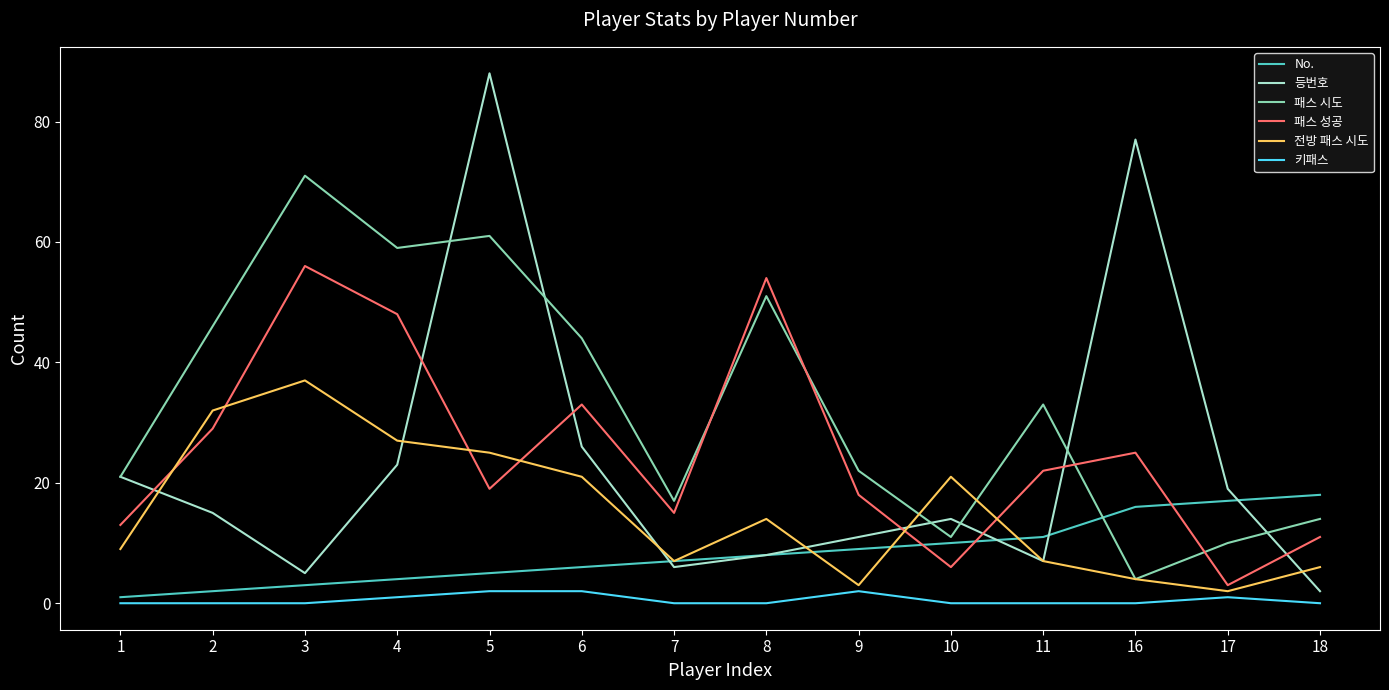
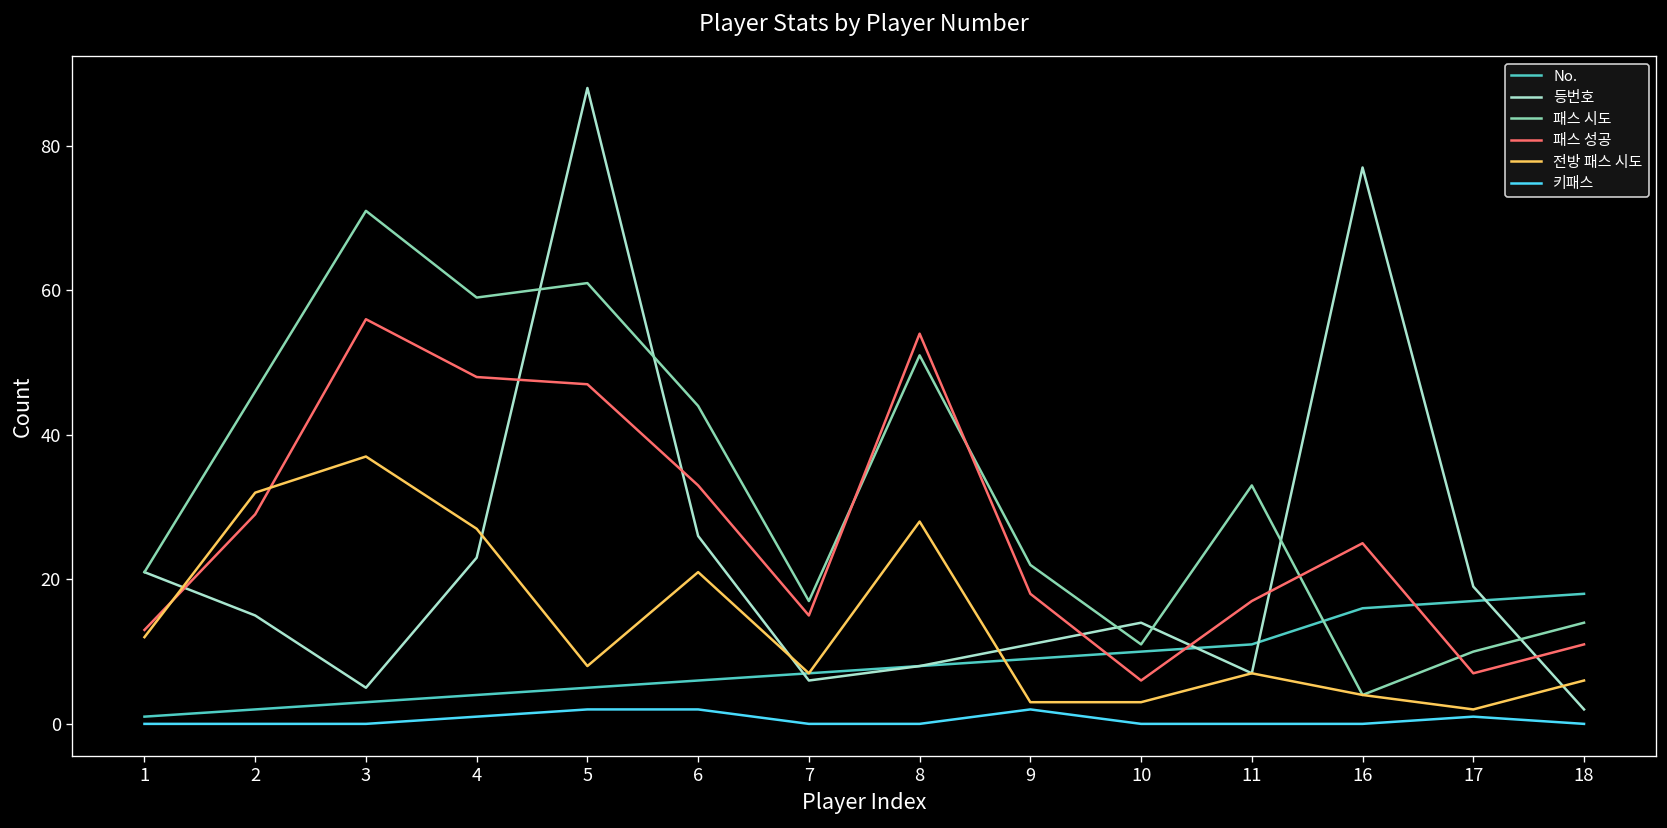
  {
    "패스 성공": {
      "1": 13,
      "2": 29,
      "3": 56,
      "4": 48,
-     "5": 19,
+     "5": 47,
      "6": 33,
      "7": 15,
      "8": 54,
      "9": 18,
      "10": 6,
-     "11": 22,
+     "11": 17,
      "16": 25,
-     "17": 3,
+     "17": 7,
      "18": 11
    },
    "전방 패스 시도": {
-     "1": 9,
+     "1": 12,
      "2": 32,
      "3": 37,
      "4": 27,
-     "5": 25,
+     "5": 8,
      "6": 21,
-     "8": 14,
+     "8": 28,
      "9": 3,
-     "10": 21,
+     "10": 3,
      "17": 2,
      "18": 6
    }
  }
